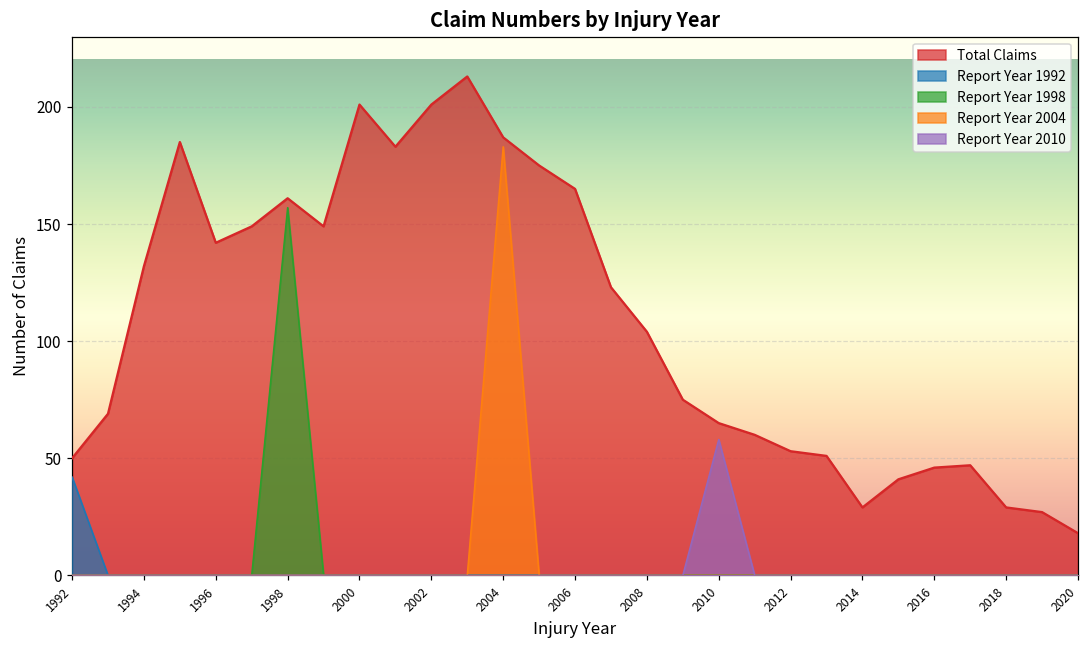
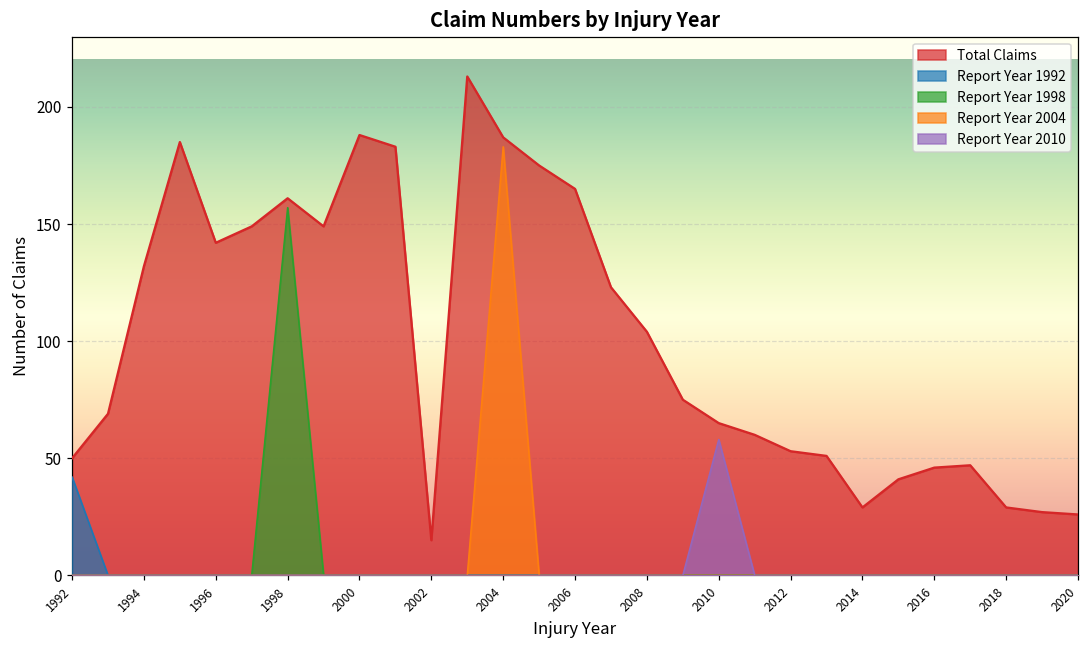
  {
    "Total Claims": {
      "1992": 50,
      "1994": 132,
      "1996": 142,
      "1998": 161,
-     "2000": 201,
-     "2002": 201,
+     "2000": 188,
+     "2002": 15,
      "2004": 187,
      "2006": 165,
      "2008": 104,
      "2010": 65,
      "2012": 53,
      "2014": 29,
      "2016": 46,
      "2018": 29,
-     "2020": 18
+     "2020": 26
    },
    "Report Year 1992": {
      "1992": 42
    },
    "Report Year 1998": {
      "1998": 157
    },
    "Report Year 2004": {
      "2004": 183
    },
    "Report Year 2010": {
      "2010": 58
    }
  }
